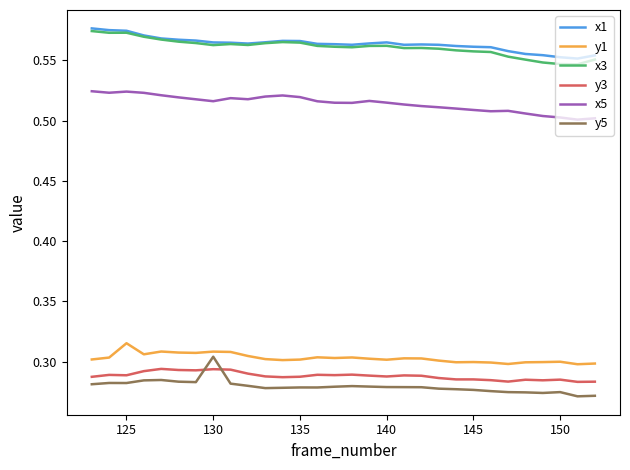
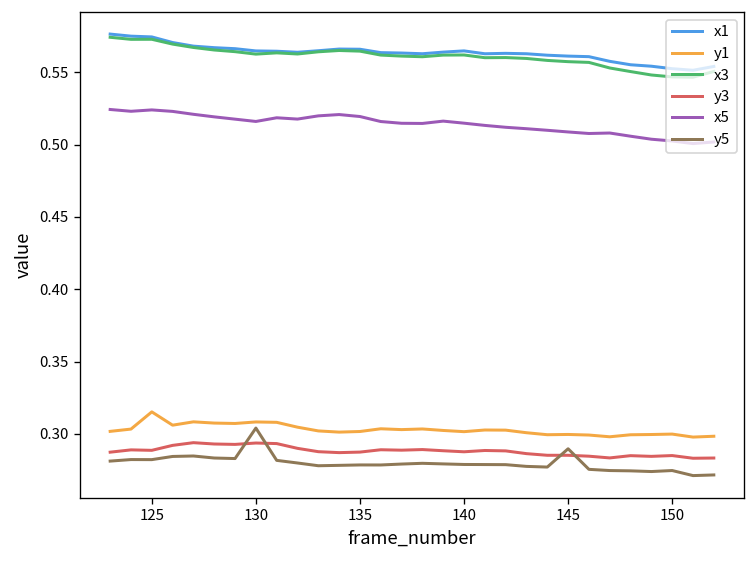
  {
    "x1": {
      "130": 0.565,
      "140": 0.565,
      "145": 0.561
    },
    "y1": {
      "125": 0.315,
      "130": 0.308,
      "135": 0.302,
      "140": 0.302,
      "145": 0.300,
      "150": 0.300
    },
    "x3": {
      "130": 0.563,
      "140": 0.562,
      "145": 0.557
    },
    "y3": {
      "125": 0.289,
      "130": 0.294,
      "135": 0.287,
      "140": 0.288,
      "145": 0.285,
      "150": 0.285
    },
    "x5": {
      "125": 0.524,
      "130": 0.516,
      "135": 0.519,
      "140": 0.515,
      "145": 0.509
    },
    "y5": {
      "125": 0.282,
      "130": 0.304,
      "135": 0.279,
      "140": 0.279,
-     "145": 0.277,
+     "145": 0.290,
      "150": 0.275
    }
  }
